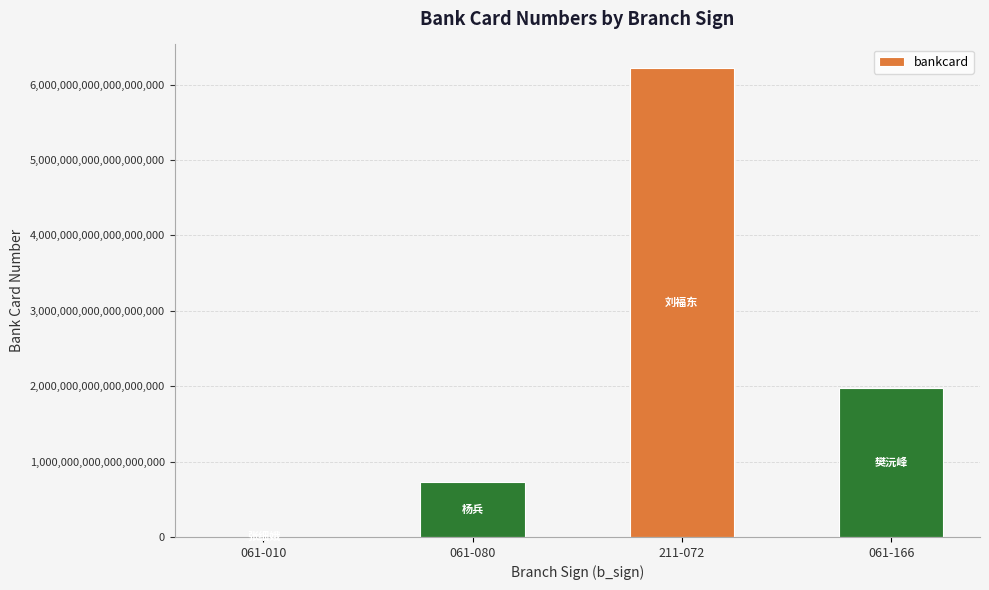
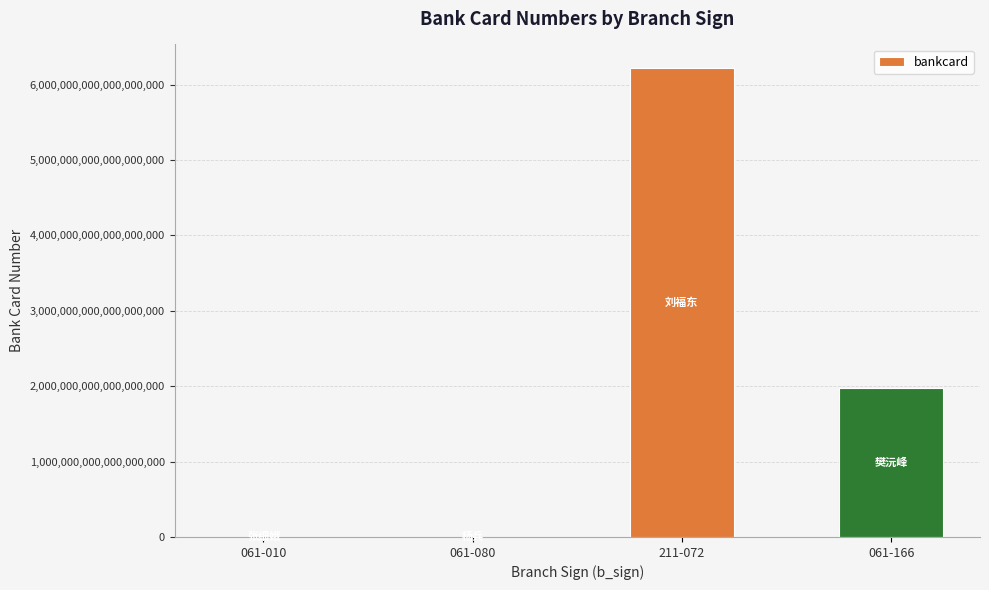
  {
-   "061-080": "700,000,000,000,000,000",
+   "061-080": "0",
    "211-072": "6,200,000,000,000,000,000",
    "061-166": "2,000,000,000,000,000,000"
  }
